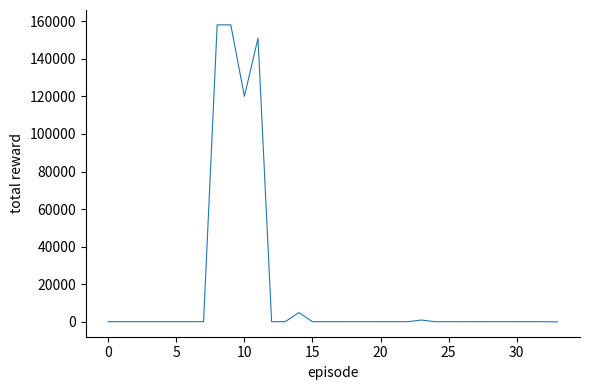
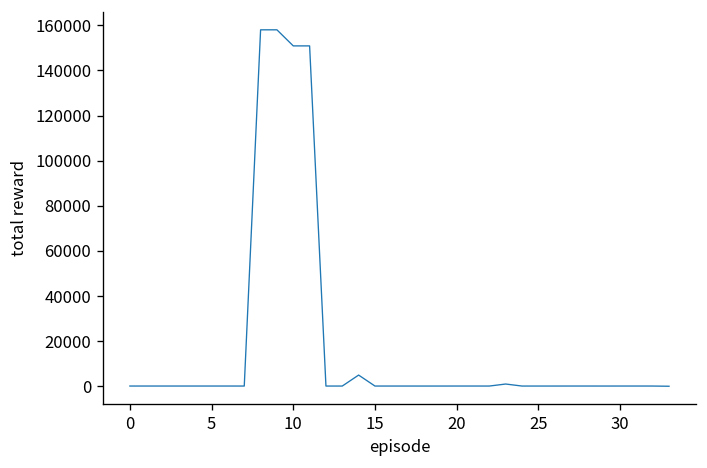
  {
    "0": 0,
    "5": 0,
-   "10": 120000,
+   "10": 151000,
    "15": 0,
    "20": 0,
    "25": 0,
    "30": 0
  }
